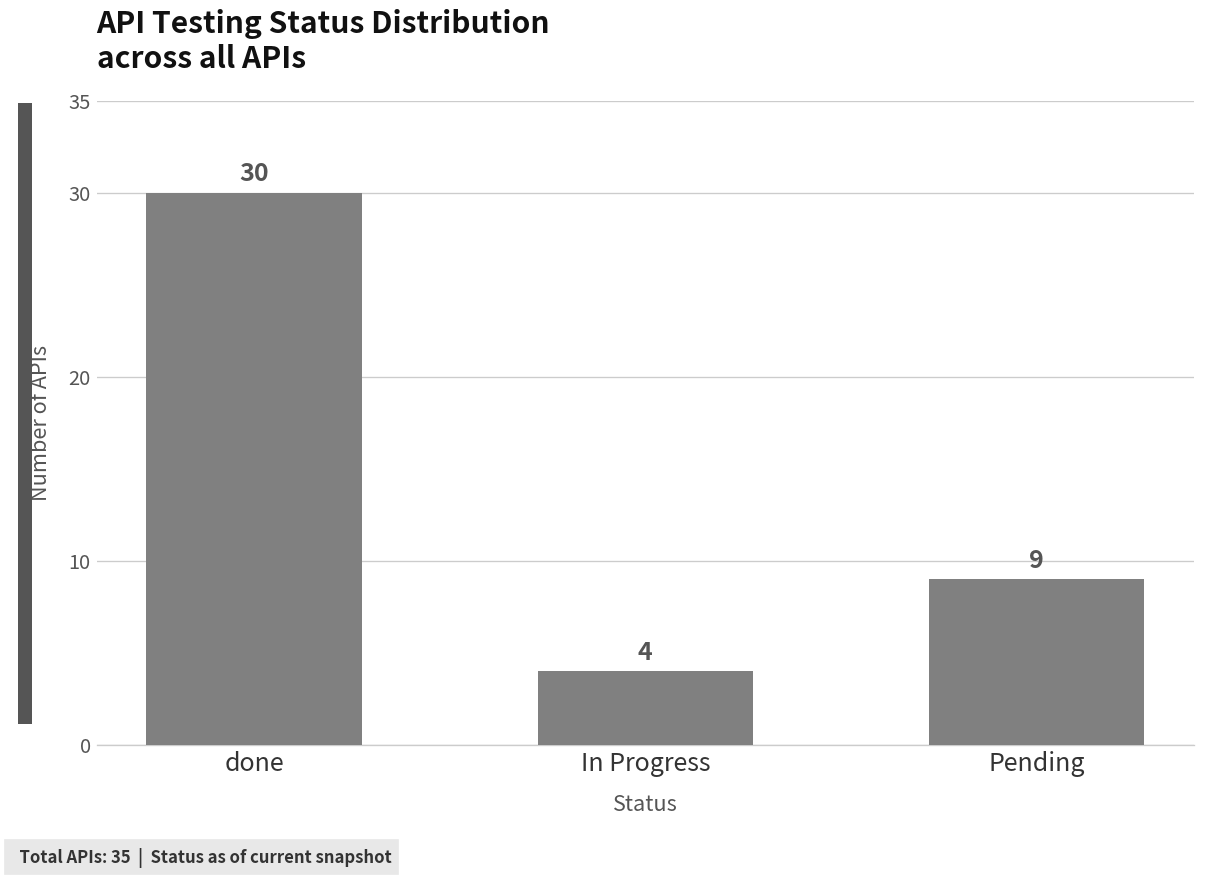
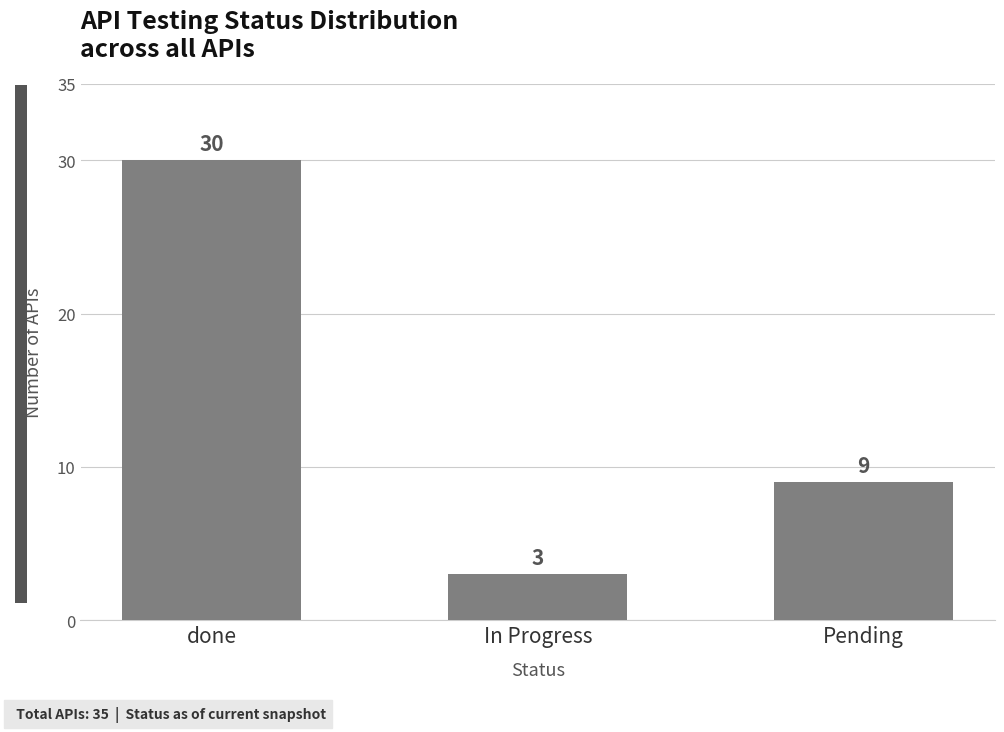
  {
    "done": 30,
-   "In Progress": 4,
+   "In Progress": 3,
    "Pending": 9
  }
